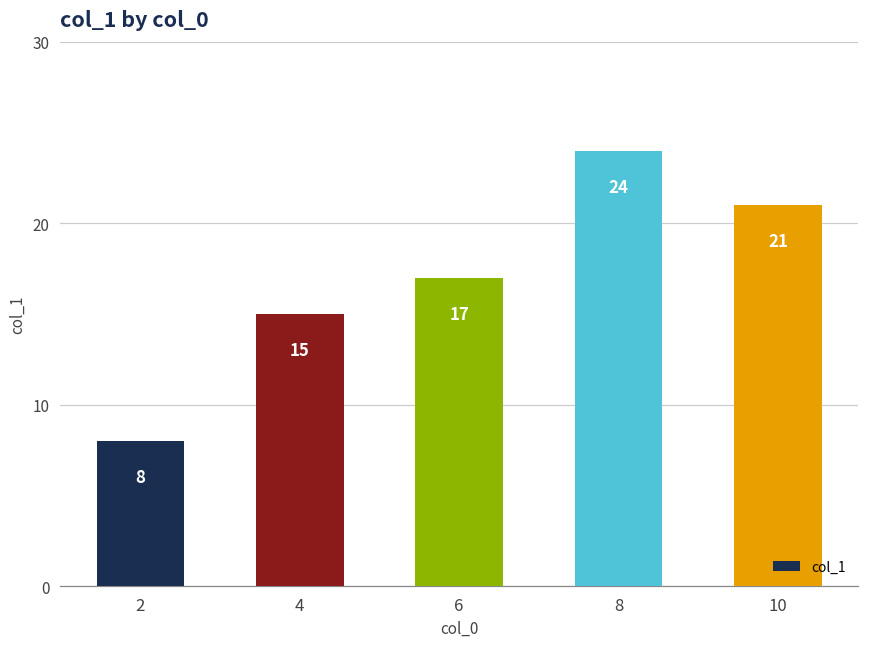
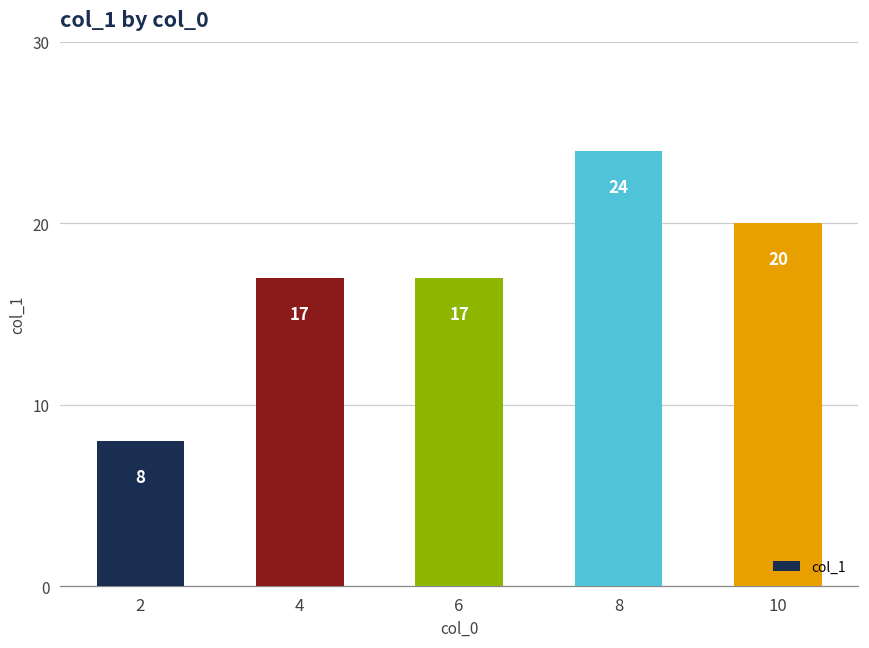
  {
    "2": 8,
-   "4": 15,
+   "4": 17,
    "6": 17,
    "8": 24,
-   "10": 21
+   "10": 20
  }
